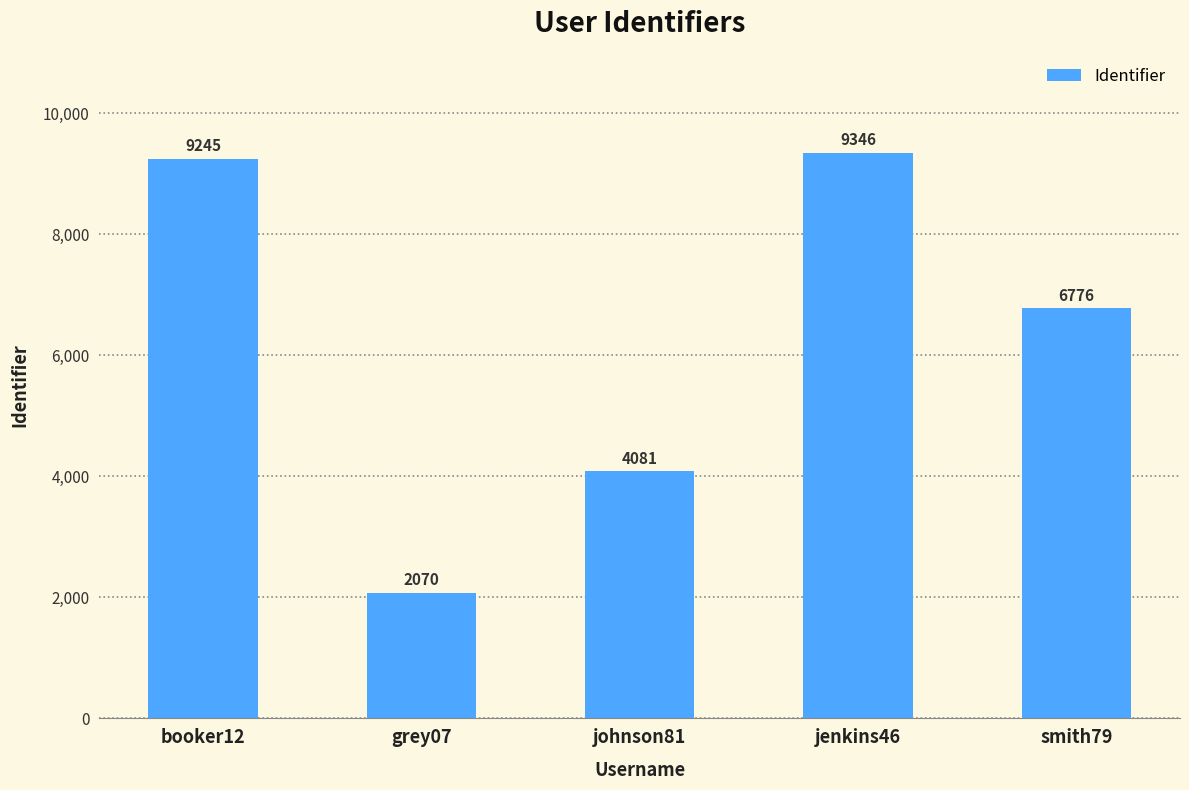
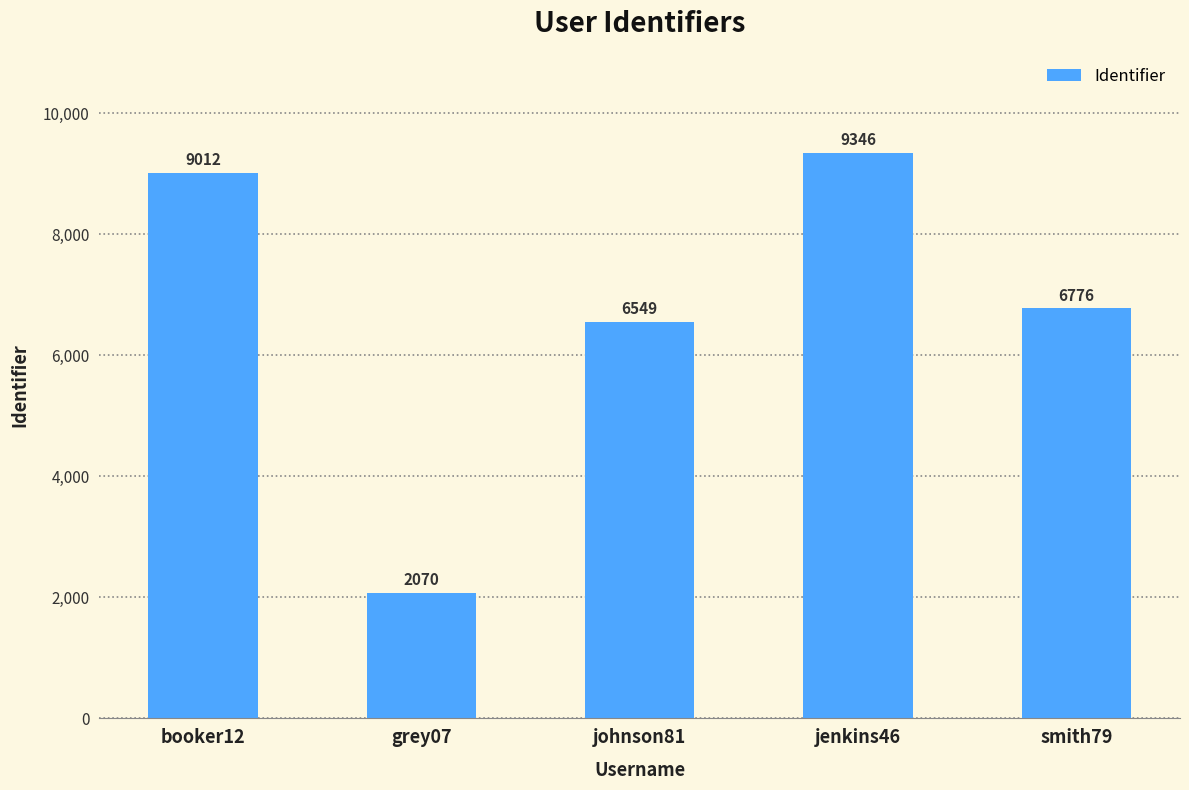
  {
-   "booker12": 9245,
+   "booker12": 9012,
    "grey07": 2070,
-   "johnson81": 4081,
+   "johnson81": 6549,
    "jenkins46": 9346,
    "smith79": 6776
  }
